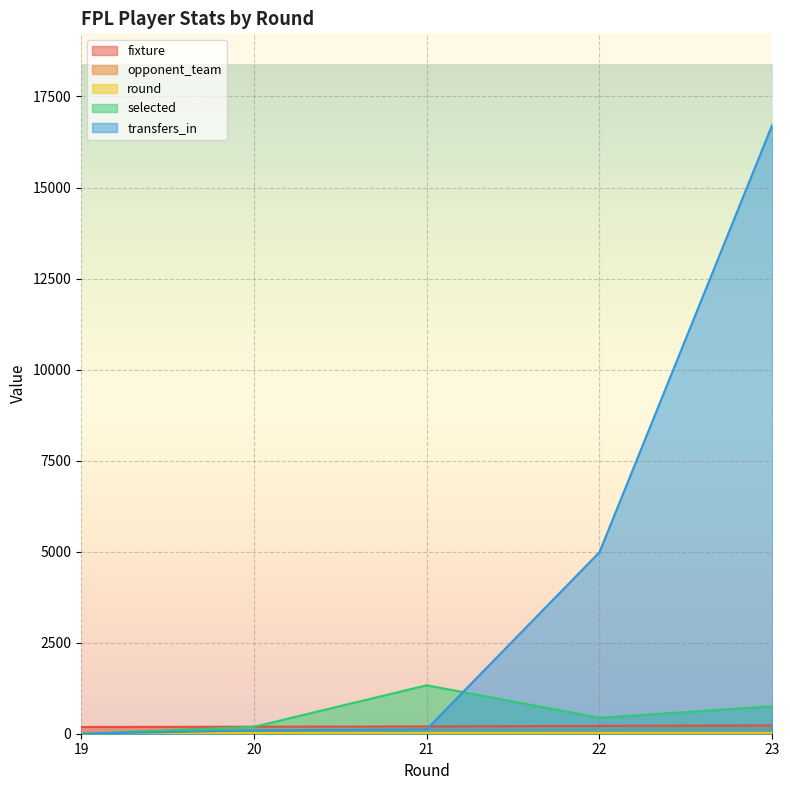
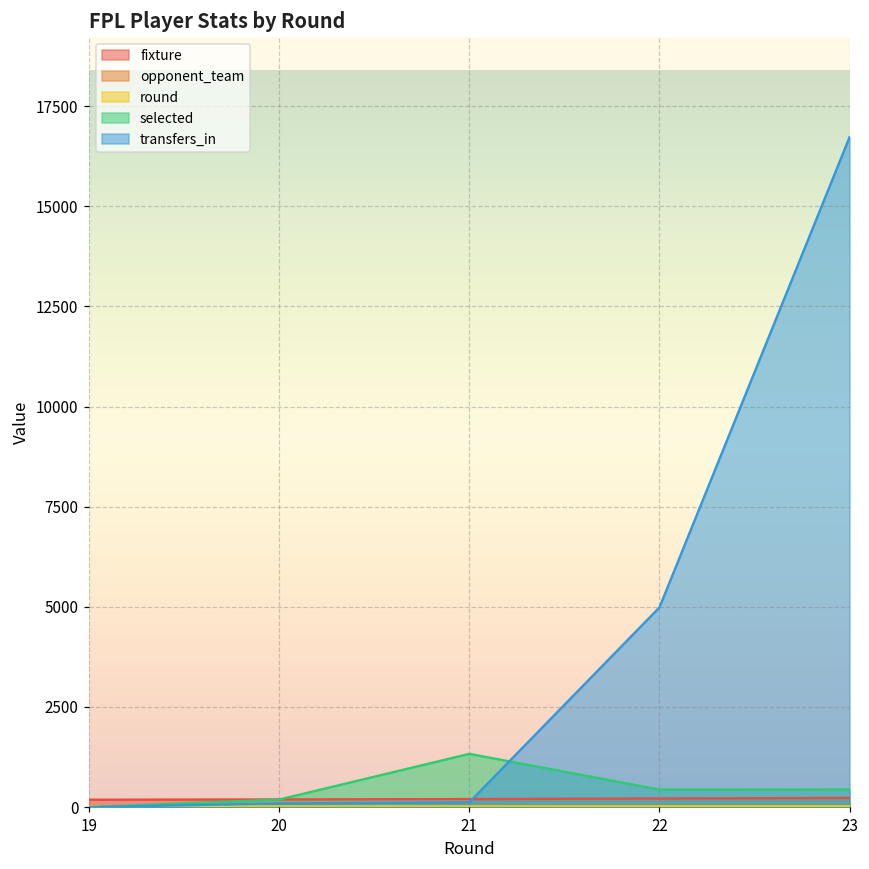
  {
    "selected": {
      "21": 1300,
      "22": 400,
-     "23": 800
+     "23": 400
    },
    "transfers_in": {
      "20": 100,
      "21": 100,
      "22": 5000,
      "23": 16700
    }
  }
